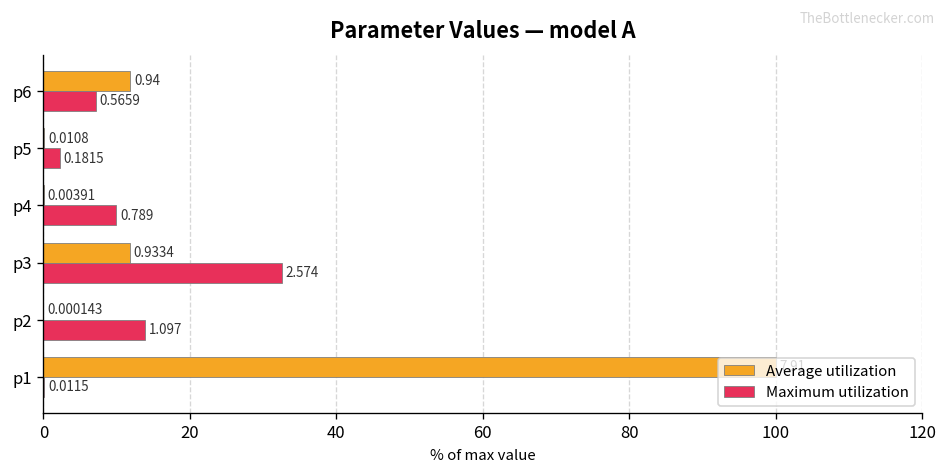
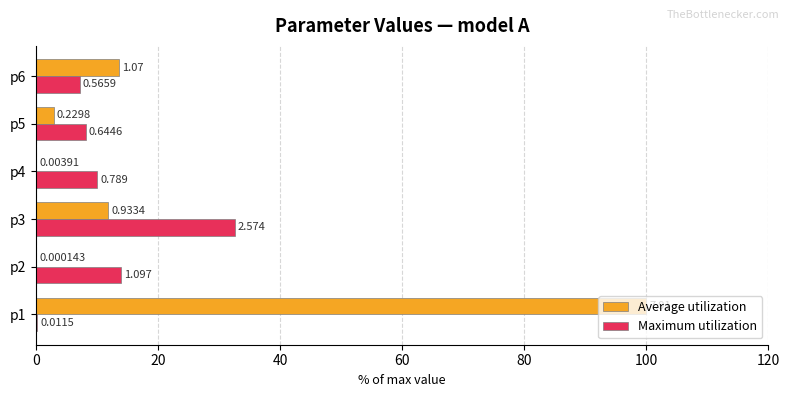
  {
    "Average utilization": {
-     "p6": 0.94,
-     "p5": 0.0108
+     "p6": 1.07,
+     "p5": 0.2298
    },
    "Maximum utilization": {
-     "p5": 0.1815
+     "p5": 0.6446
    }
  }
